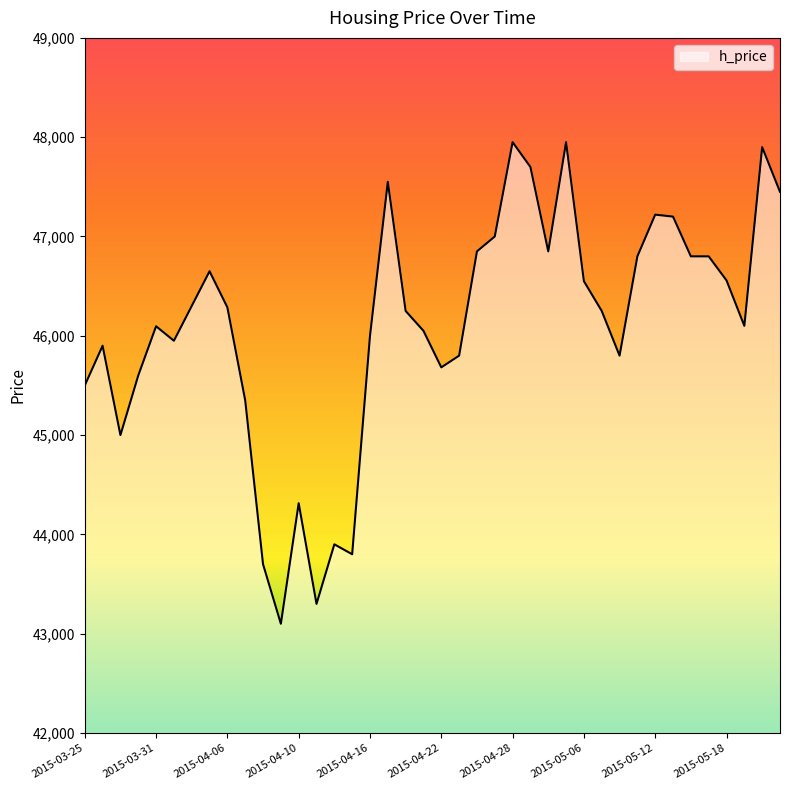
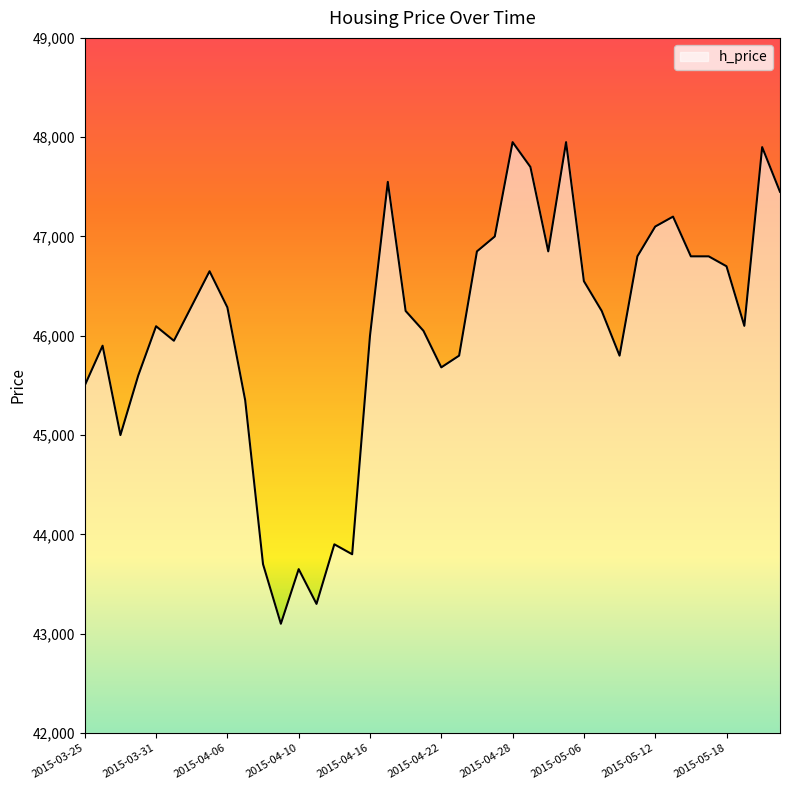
  {
    "2015-03-25": "45,500",
    "2015-03-31": "46,100",
    "2015-04-06": "46,300",
-   "2015-04-10": "44,300",
+   "2015-04-10": "43,700",
    "2015-04-16": "46,000",
    "2015-04-22": "45,700",
    "2015-04-28": "48,000",
    "2015-05-06": "46,600",
-   "2015-05-12": "47,200",
-   "2015-05-18": "46,600"
+   "2015-05-12": "47,100",
+   "2015-05-18": "46,700"
  }
